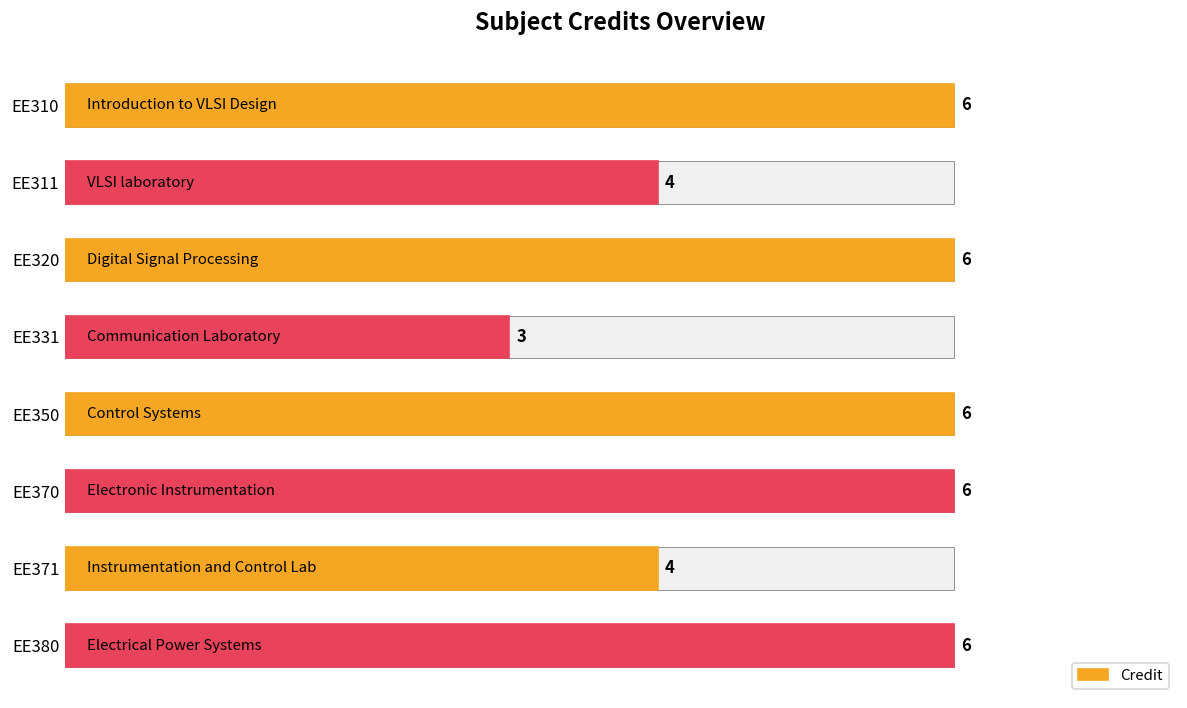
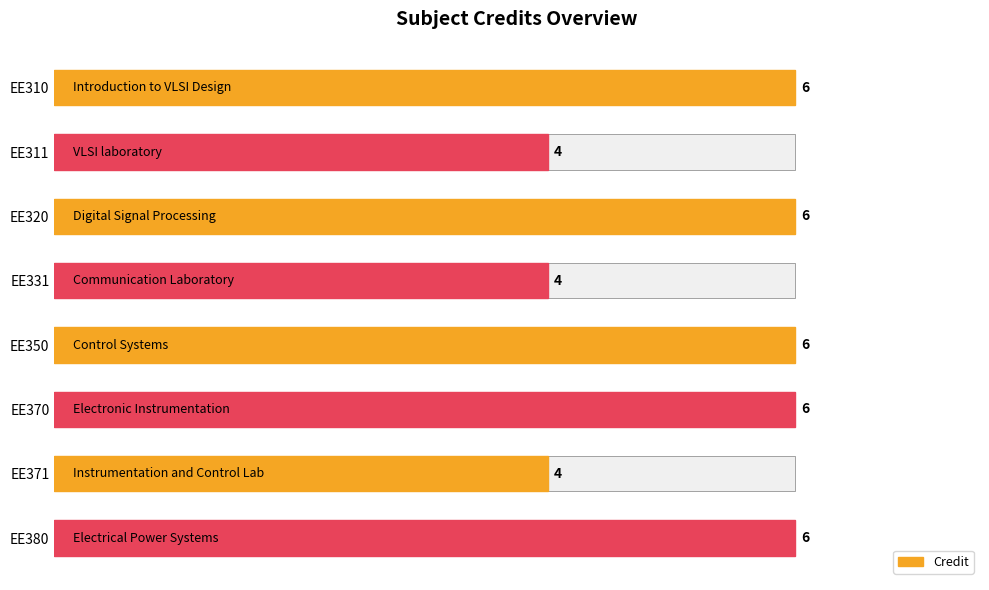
  {
    "Credit": {
      "EE310": 6,
      "EE320": 6,
-     "EE331": 3,
+     "EE331": 4,
      "EE350": 6,
      "EE370": 6,
      "EE380": 6
    }
  }
